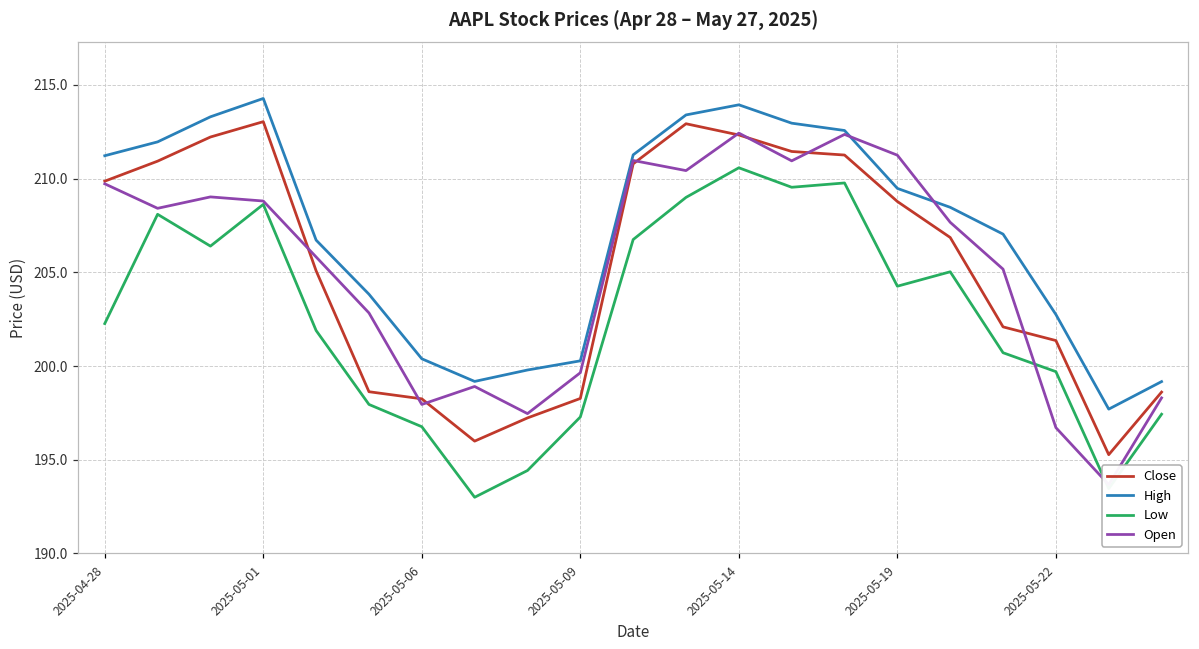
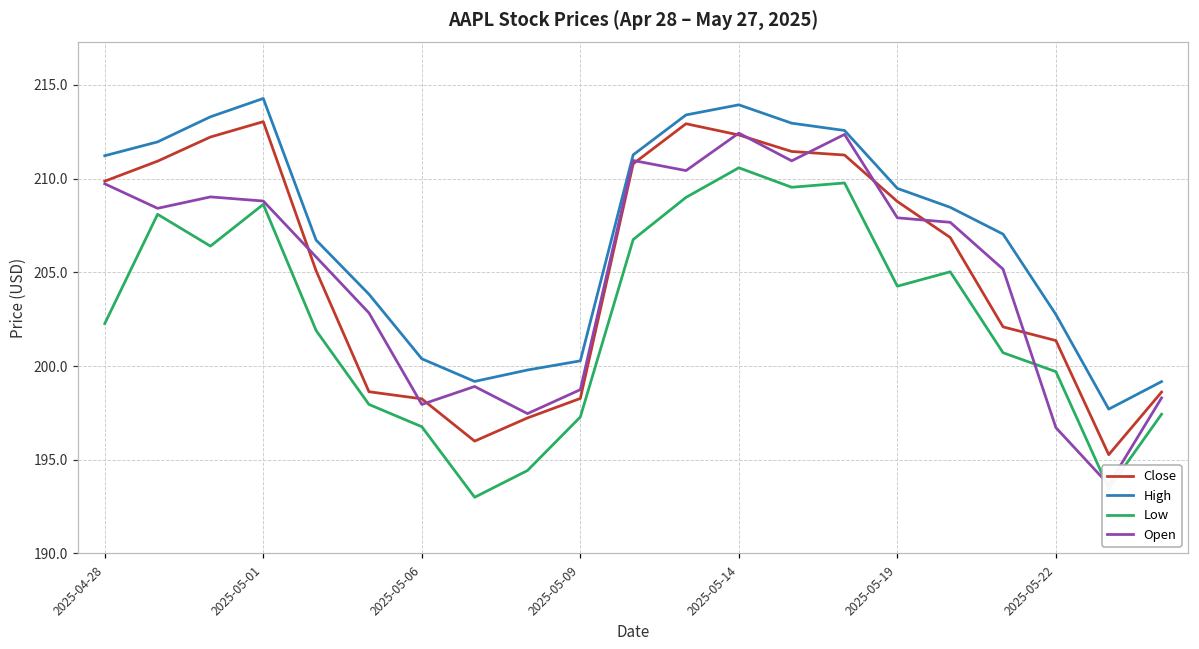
  {
    "Close": {
      "2025-05-01": 213.0,
      "2025-05-06": 198.3,
      "2025-05-09": 198.3,
      "2025-05-19": 208.8,
      "2025-05-22": 201.4
    },
    "High": {
      "2025-04-28": 211.2,
      "2025-05-01": 214.3,
      "2025-05-06": 200.4,
      "2025-05-09": 200.3,
      "2025-05-14": 213.9,
      "2025-05-19": 209.5,
      "2025-05-22": 202.8
    },
    "Low": {
      "2025-04-28": 202.3,
      "2025-05-01": 208.6,
      "2025-05-06": 196.8,
      "2025-05-09": 197.3,
      "2025-05-14": 210.6,
      "2025-05-19": 204.3,
      "2025-05-22": 199.7
    },
    "Open": {
      "2025-05-01": 208.8,
      "2025-05-06": 198.0,
-     "2025-05-09": 199.6,
-     "2025-05-19": 211.3,
+     "2025-05-09": 198.7,
+     "2025-05-19": 207.9,
      "2025-05-22": 196.7
    }
  }
